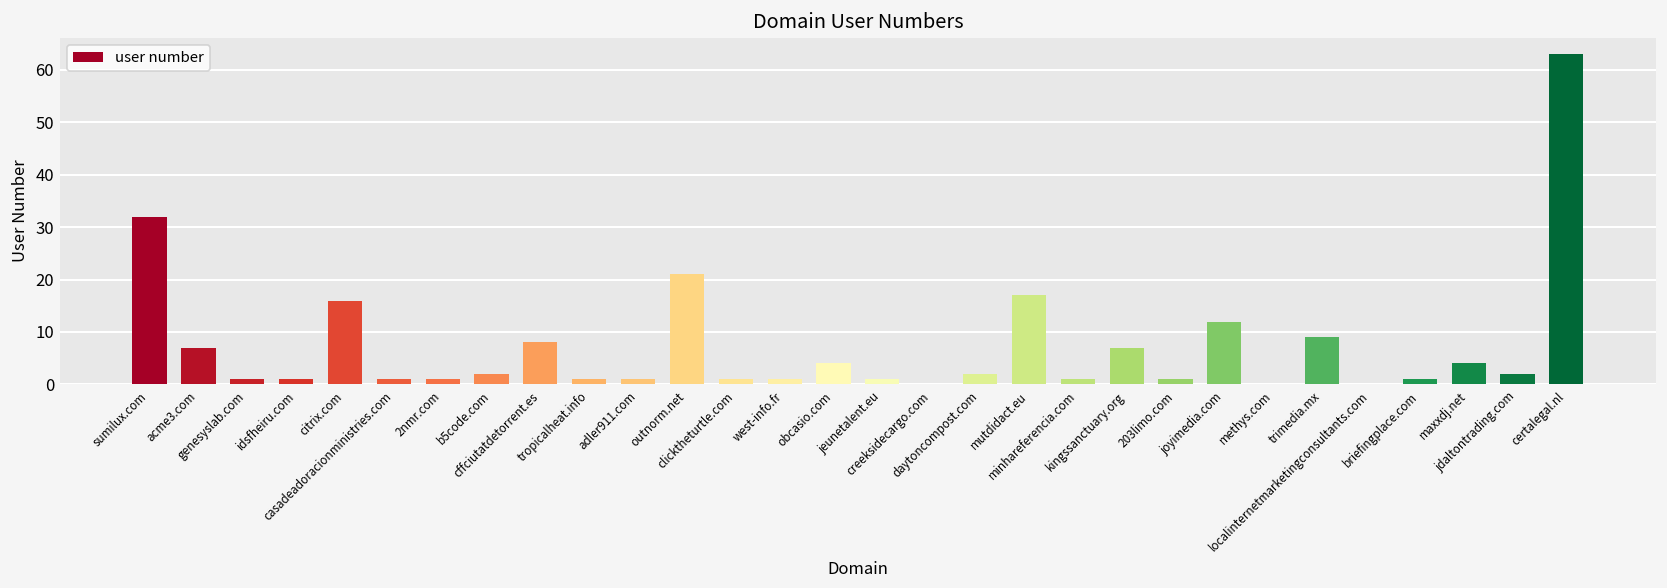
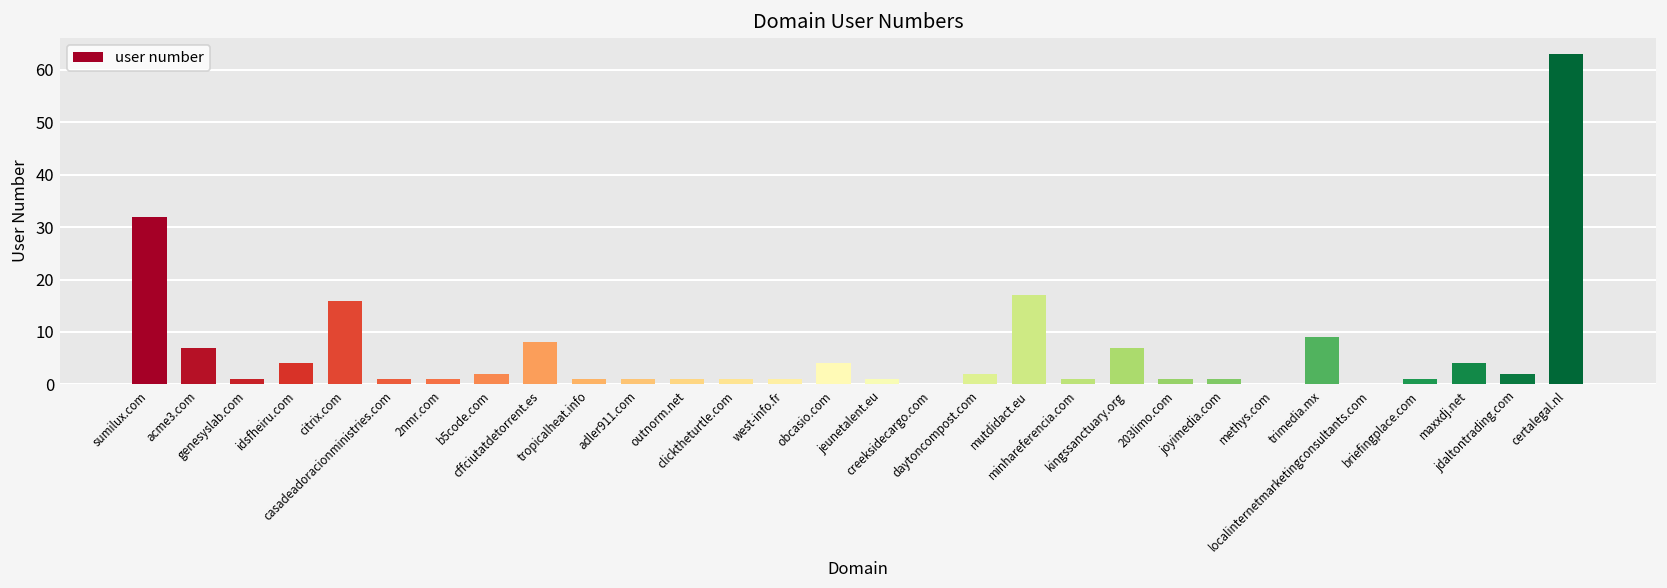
  {
    "sumilux.com": 32,
    "acme3.com": 7,
    "genesyslab.com": 1,
-   "idsfheiru.com": 1,
+   "idsfheiru.com": 4,
    "citrix.com": 16,
    "casadeadoracionministries.com": 1,
    "2nmr.com": 1,
    "b5code.com": 2,
    "cffciutatdetorrent.es": 8,
    "tropicalheat.info": 1,
    "adler911.com": 1,
-   "outnorm.net": 21,
+   "outnorm.net": 1,
    "clicktheturtle.com": 1,
    "west-info.fr": 1,
    "obcasio.com": 4,
    "jeunetalent.eu": 1,
    "creeksidecargo.com": 0,
    "daytoncompost.com": 2,
    "mutdidact.eu": 17,
    "minhareferencia.com": 1,
    "kingssanctuary.org": 7,
    "203limo.com": 1,
-   "joyimedia.com": 12,
+   "joyimedia.com": 1,
    "methys.com": 0,
    "trimedia.mx": 9,
    "localinternetmarketingconsultants.com": 0,
    "briefingplace.com": 1,
    "maxxdj.net": 4,
    "jdaltontrading.com": 2,
    "certalegal.nl": 63
  }
